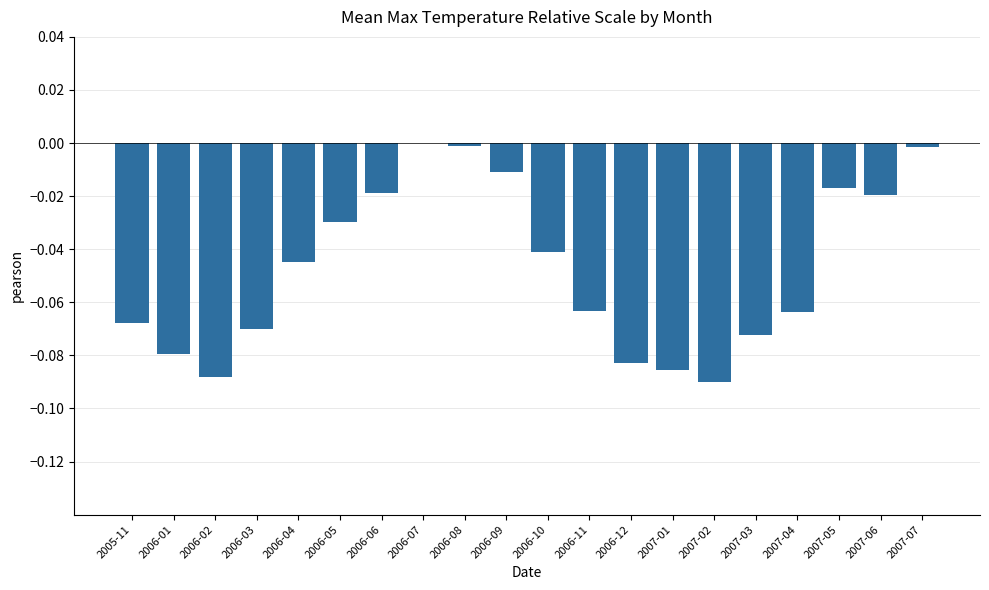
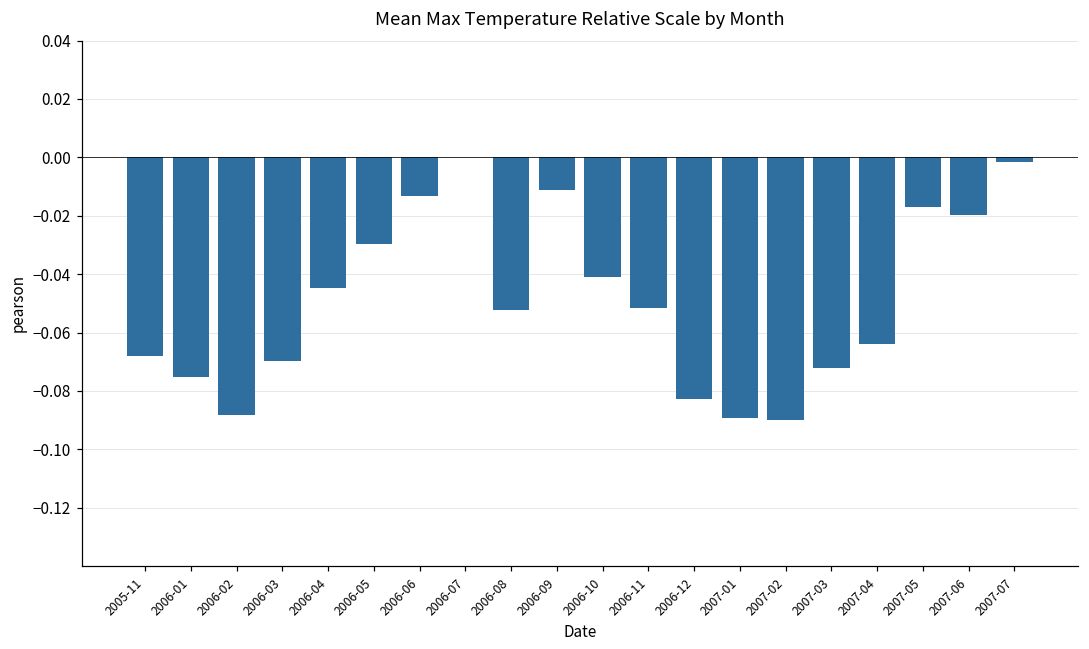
  {
    "2005-11": -0.068,
-   "2006-01": -0.079,
+   "2006-01": -0.075,
    "2006-02": -0.088,
    "2006-03": -0.070,
    "2006-04": -0.045,
    "2006-05": -0.030,
-   "2006-06": -0.019,
+   "2006-06": -0.013,
    "2006-07": 0.000,
-   "2006-08": -0.001,
+   "2006-08": -0.052,
    "2006-09": -0.011,
    "2006-10": -0.041,
-   "2006-11": -0.063,
+   "2006-11": -0.052,
    "2006-12": -0.083,
-   "2007-01": -0.085,
+   "2007-01": -0.089,
    "2007-02": -0.090,
    "2007-03": -0.072,
    "2007-04": -0.064,
    "2007-05": -0.017,
    "2007-06": -0.020,
    "2007-07": -0.002
  }
